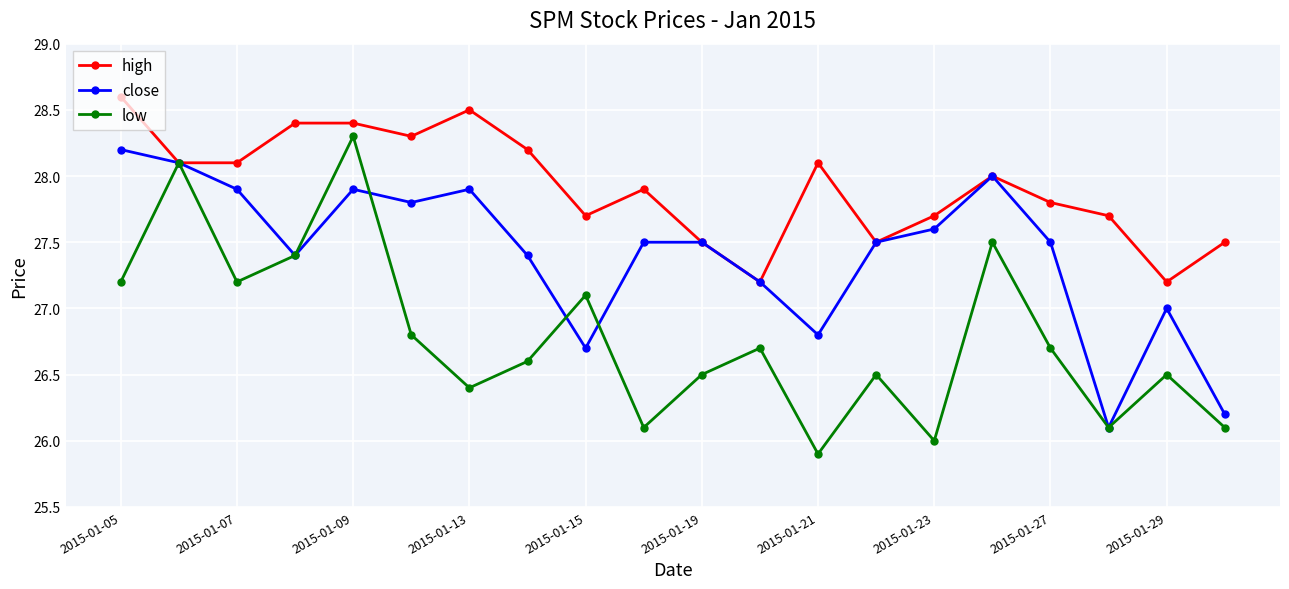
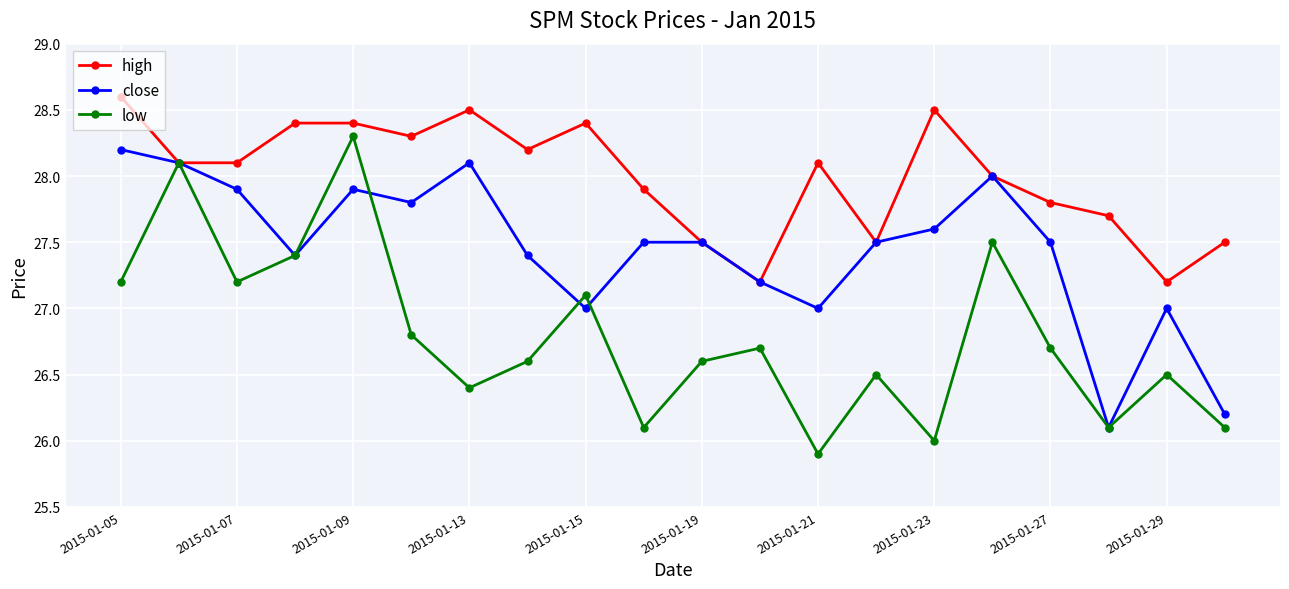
  {
    "high": {
      "2015-01-07": 28.1,
      "2015-01-09": 28.4,
      "2015-01-13": 28.5,
-     "2015-01-15": 27.7,
+     "2015-01-15": 28.4,
      "2015-01-21": 28.1,
-     "2015-01-23": 27.7,
+     "2015-01-23": 28.5,
      "2015-01-27": 27.8,
      "2015-01-29": 27.2
    },
    "close": {
      "2015-01-05": 28.2,
      "2015-01-07": 27.9,
      "2015-01-09": 27.9,
-     "2015-01-13": 27.9,
-     "2015-01-15": 26.7,
-     "2015-01-21": 26.8,
+     "2015-01-13": 28.1,
+     "2015-01-15": 27.0,
+     "2015-01-21": 27.0,
      "2015-01-23": 27.6,
      "2015-01-27": 27.5,
      "2015-01-29": 27.0
    },
    "low": {
      "2015-01-05": 27.2,
      "2015-01-07": 27.2,
      "2015-01-09": 28.3,
      "2015-01-13": 26.4,
      "2015-01-15": 27.1,
-     "2015-01-19": 26.5,
+     "2015-01-19": 26.6,
      "2015-01-21": 25.9,
      "2015-01-23": 26.0,
      "2015-01-27": 26.7,
      "2015-01-29": 26.5
    }
  }
